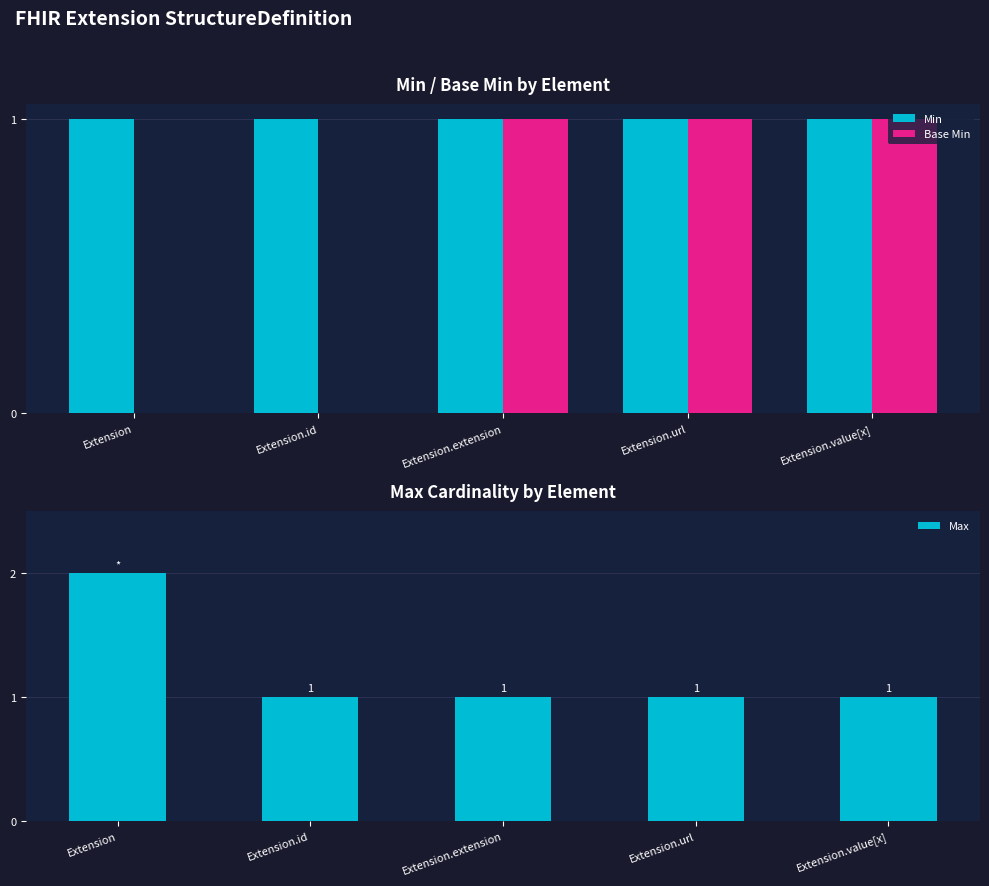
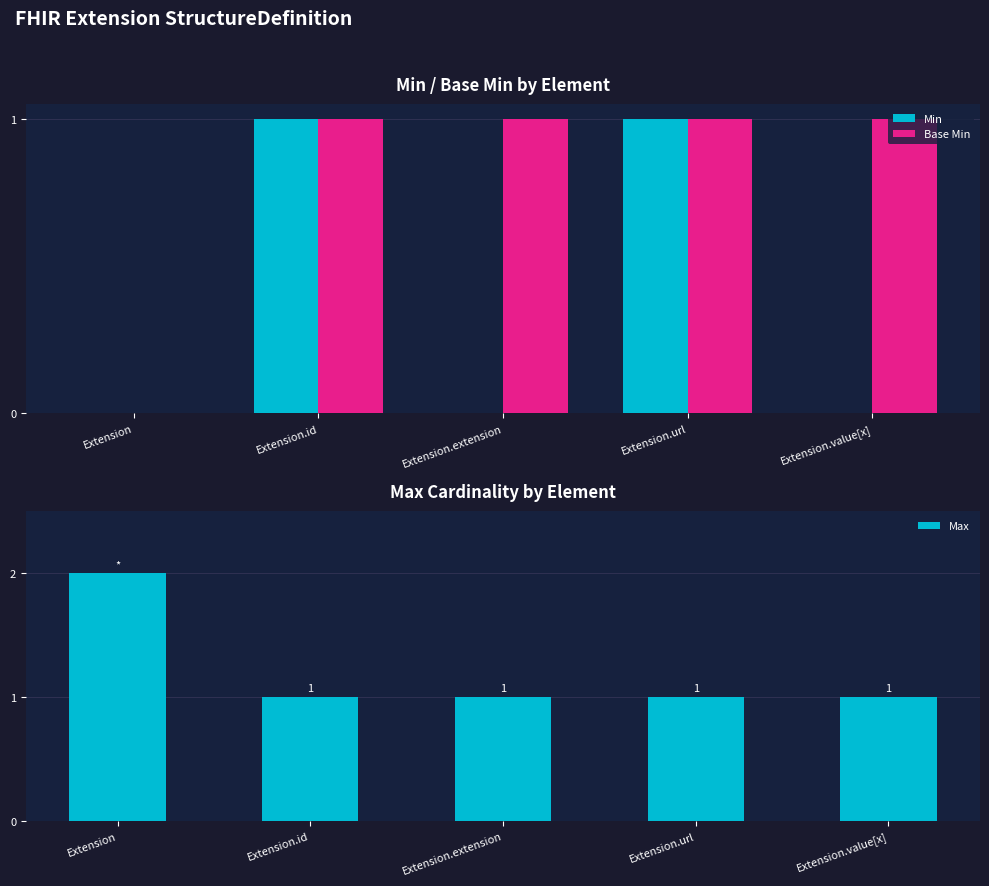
  {
    "Min / Base Min by Element": {
      "Min": {
-       "Extension": 1,
+       "Extension": 0,
        "Extension.id": 1,
-       "Extension.extension": 1,
+       "Extension.extension": 0,
        "Extension.url": 1,
-       "Extension.value[x]": 1
+       "Extension.value[x]": 0
      },
      "Base Min": {
        "Extension": 0,
-       "Extension.id": 0,
+       "Extension.id": 1,
        "Extension.extension": 1,
        "Extension.url": 1
      }
    },
    "Max Cardinality by Element": {
      "Extension.id": 1,
      "Extension.extension": 1,
      "Extension.url": 1,
      "Extension.value[x]": 1
    }
  }
